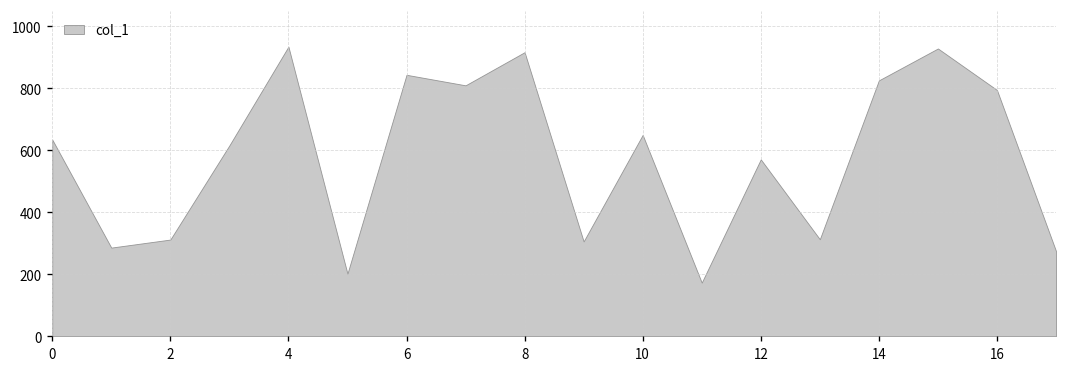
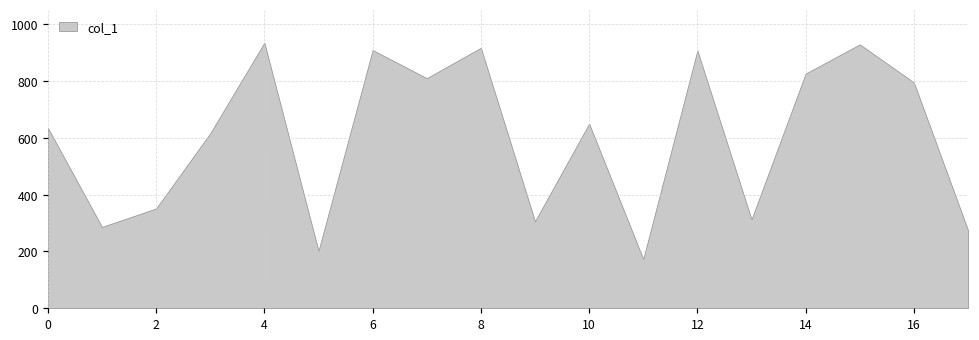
  {
    "0": 640,
-   "2": 310,
+   "2": 350,
    "4": 940,
-   "6": 840,
+   "6": 910,
    "8": 920,
    "10": 650,
-   "12": 570,
+   "12": 910,
    "14": 830,
    "16": 800
  }
